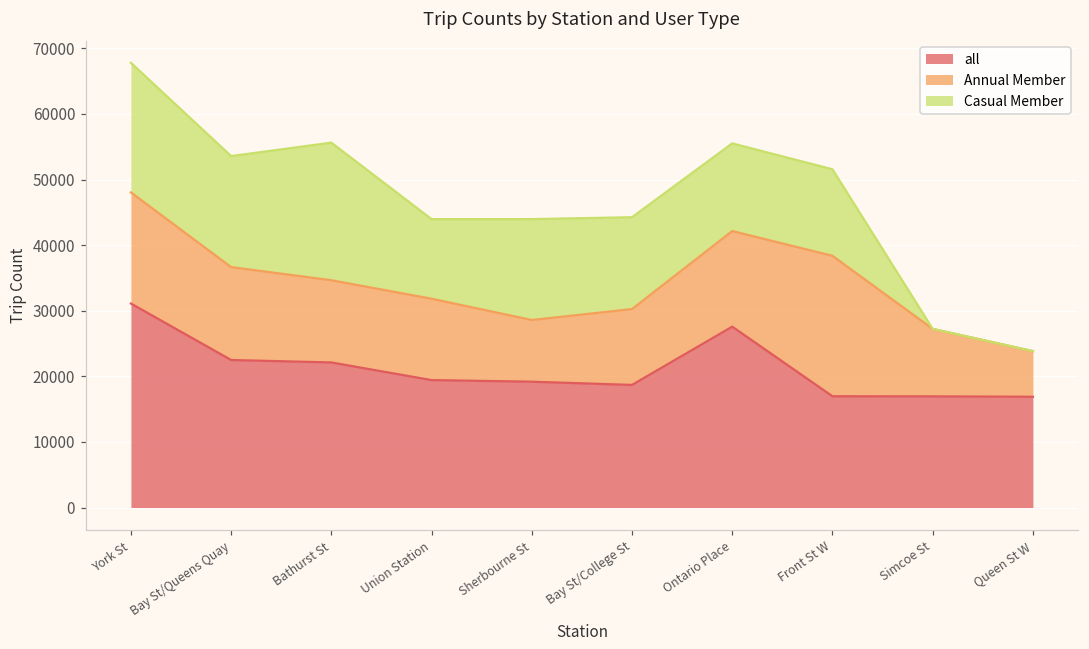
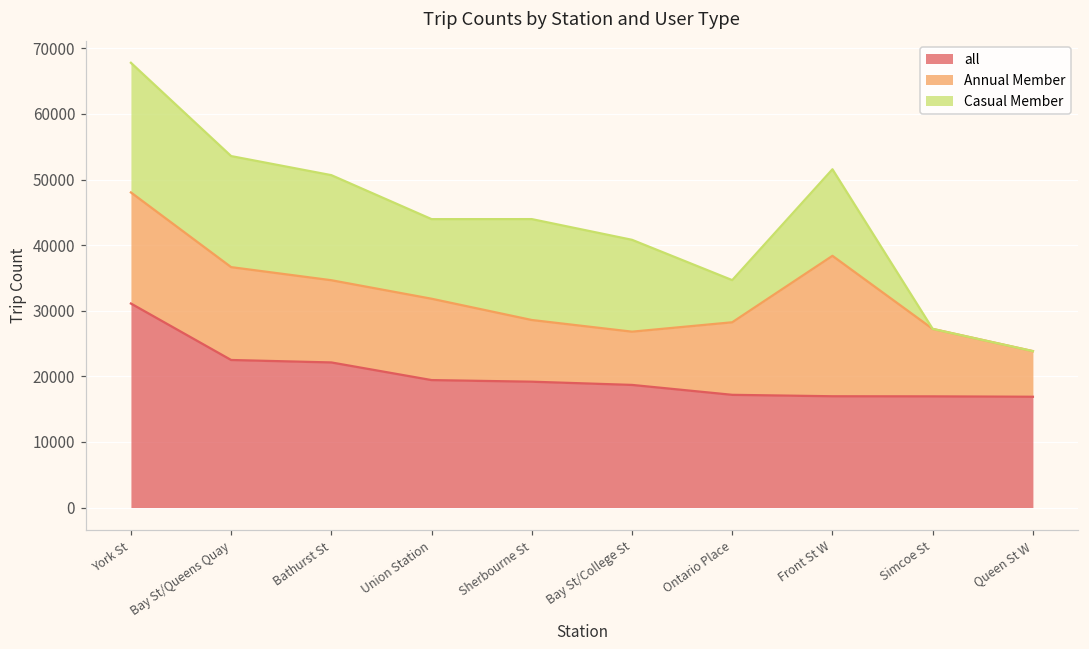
  {
    "all": {
      "York St": 31000,
      "Bay St/Queens Quay": 22000,
      "Bathurst St": 22000,
      "Union Station": 19000,
      "Sherbourne St": 19000,
      "Bay St/College St": 19000,
-     "Ontario Place": 28000,
+     "Ontario Place": 17000,
      "Front St W": 17000,
      "Simcoe St": 17000,
      "Queen St W": 17000
    },
    "Annual Member": {
      "York St": 17000,
      "Bay St/Queens Quay": 14000,
      "Bathurst St": 13000,
      "Union Station": 12000,
      "Sherbourne St": 9000,
-     "Bay St/College St": 12000,
-     "Ontario Place": 15000,
+     "Bay St/College St": 8000,
+     "Ontario Place": 11000,
      "Front St W": 21000
    },
    "Casual Member": {
      "York St": 20000,
      "Bay St/Queens Quay": 17000,
-     "Bathurst St": 21000,
+     "Bathurst St": 16000,
      "Union Station": 12000,
      "Sherbourne St": 15000,
      "Bay St/College St": 14000,
-     "Ontario Place": 13000,
+     "Ontario Place": 6000,
      "Front St W": 13000
    }
  }
